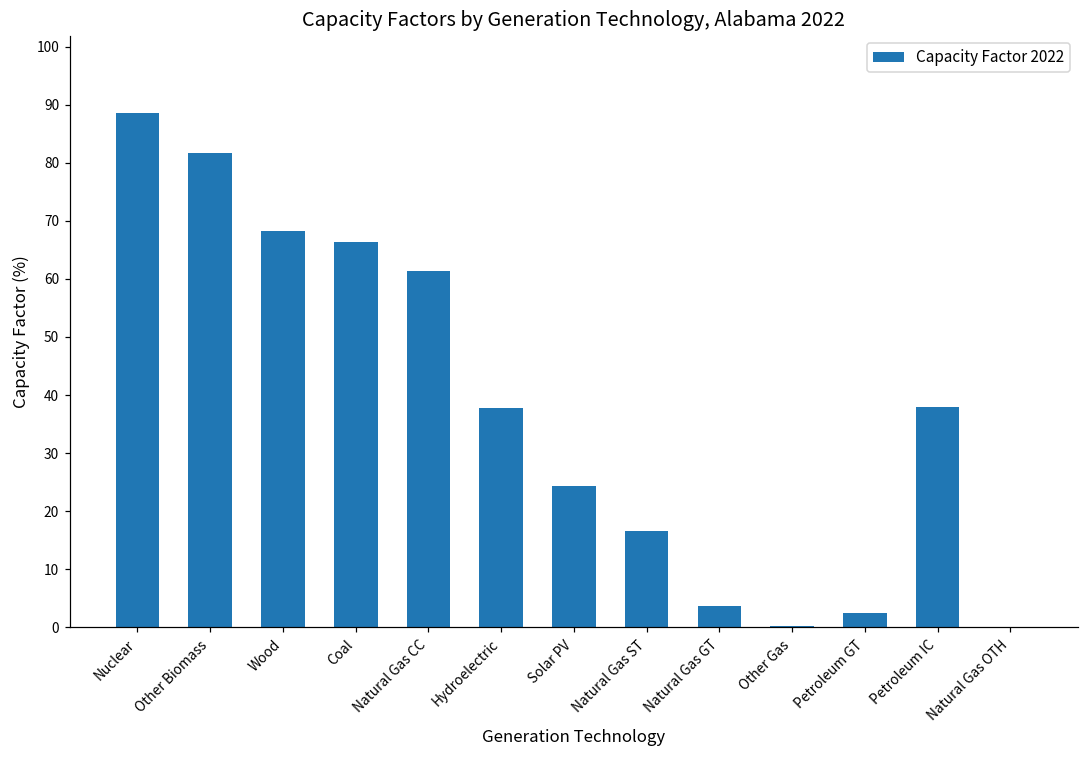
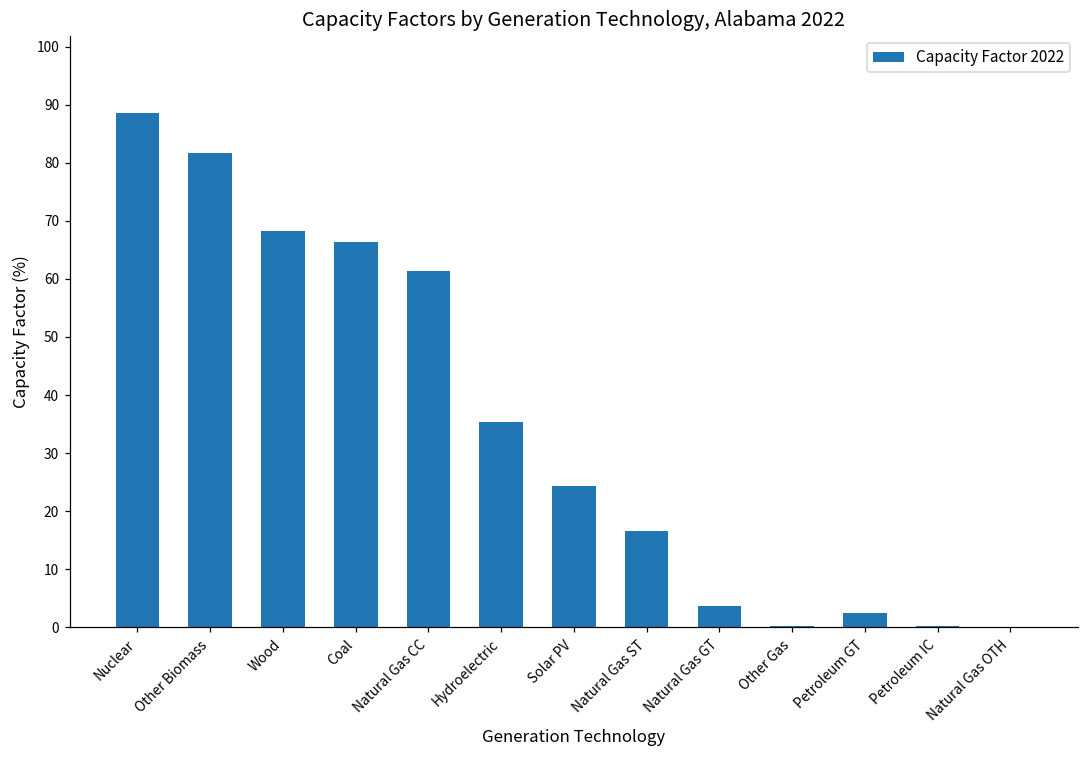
  {
    "Nuclear": 89,
    "Other Biomass": 82,
    "Wood": 68,
    "Coal": 66,
    "Natural Gas CC": 61,
-   "Hydroelectric": 38,
+   "Hydroelectric": 35,
    "Solar PV": 24,
    "Natural Gas ST": 17,
    "Natural Gas GT": 4,
    "Petroleum GT": 3,
-   "Petroleum IC": 38,
+   "Petroleum IC": 0,
    "Natural Gas OTH": 0
  }
